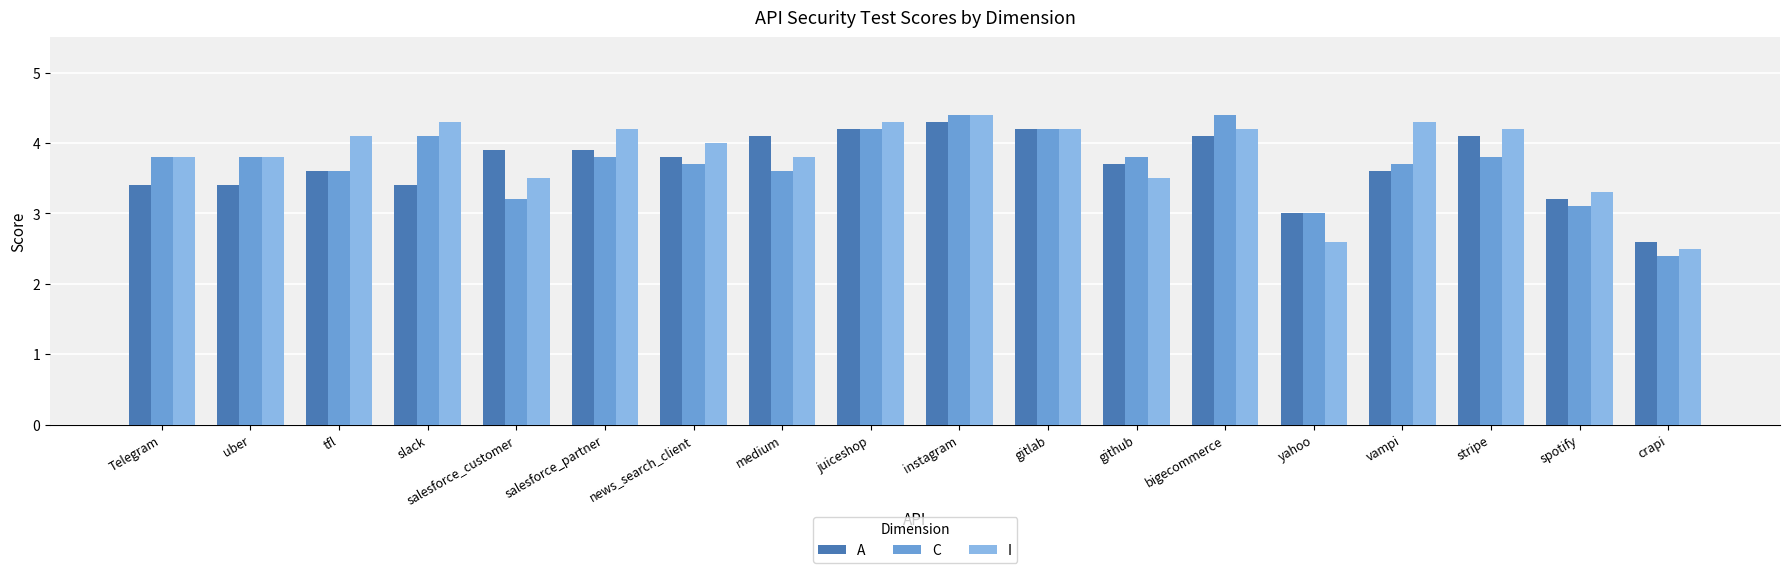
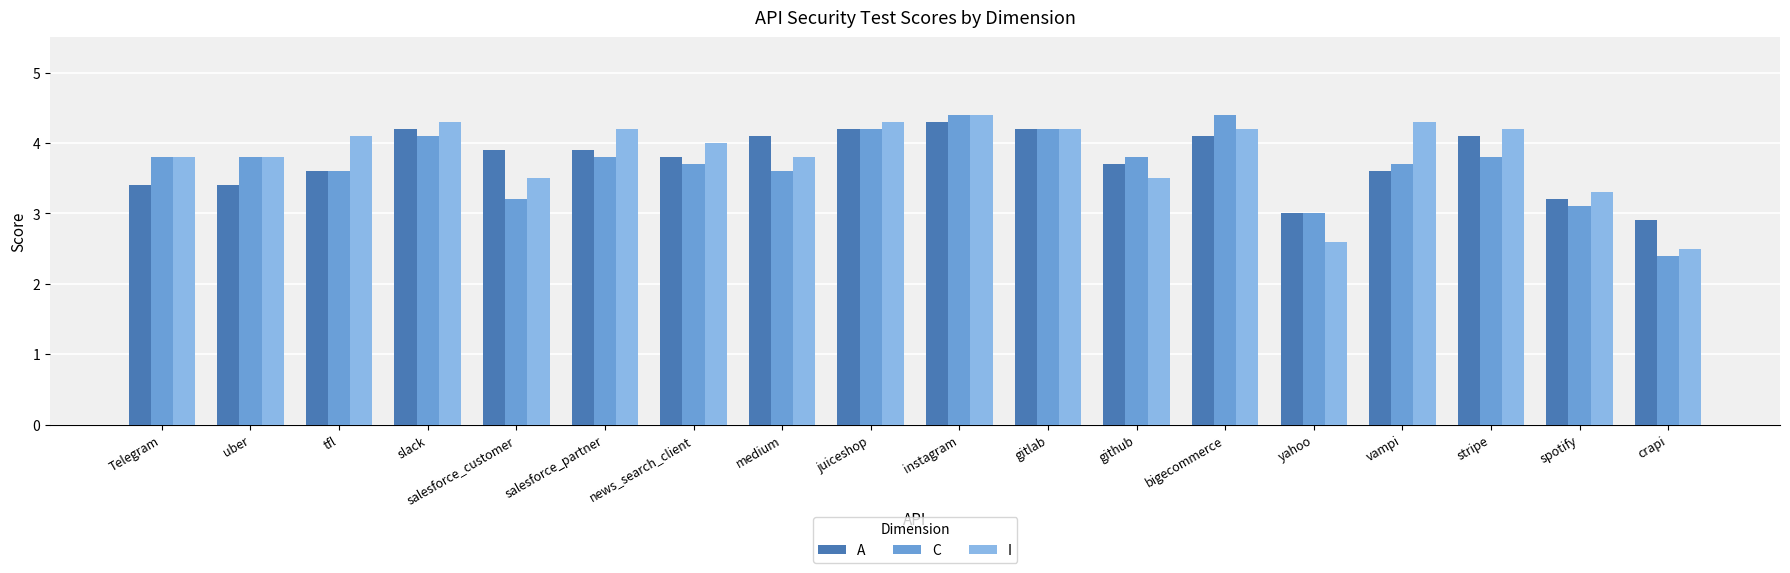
  {
    "A": {
      "Telegram": 3.4,
      "uber": 3.4,
      "tfl": 3.6,
-     "slack": 3.4,
+     "slack": 4.2,
      "salesforce_customer": 3.9,
      "salesforce_partner": 3.9,
      "news_search_client": 3.8,
      "medium": 4.1,
      "juiceshop": 4.2,
      "instagram": 4.3,
      "gitlab": 4.2,
      "github": 3.7,
      "bigecommerce": 4.1,
      "yahoo": 3.0,
      "vampi": 3.6,
      "stripe": 4.1,
      "spotify": 3.2,
-     "crapi": 2.6
+     "crapi": 2.9
    }
  }
